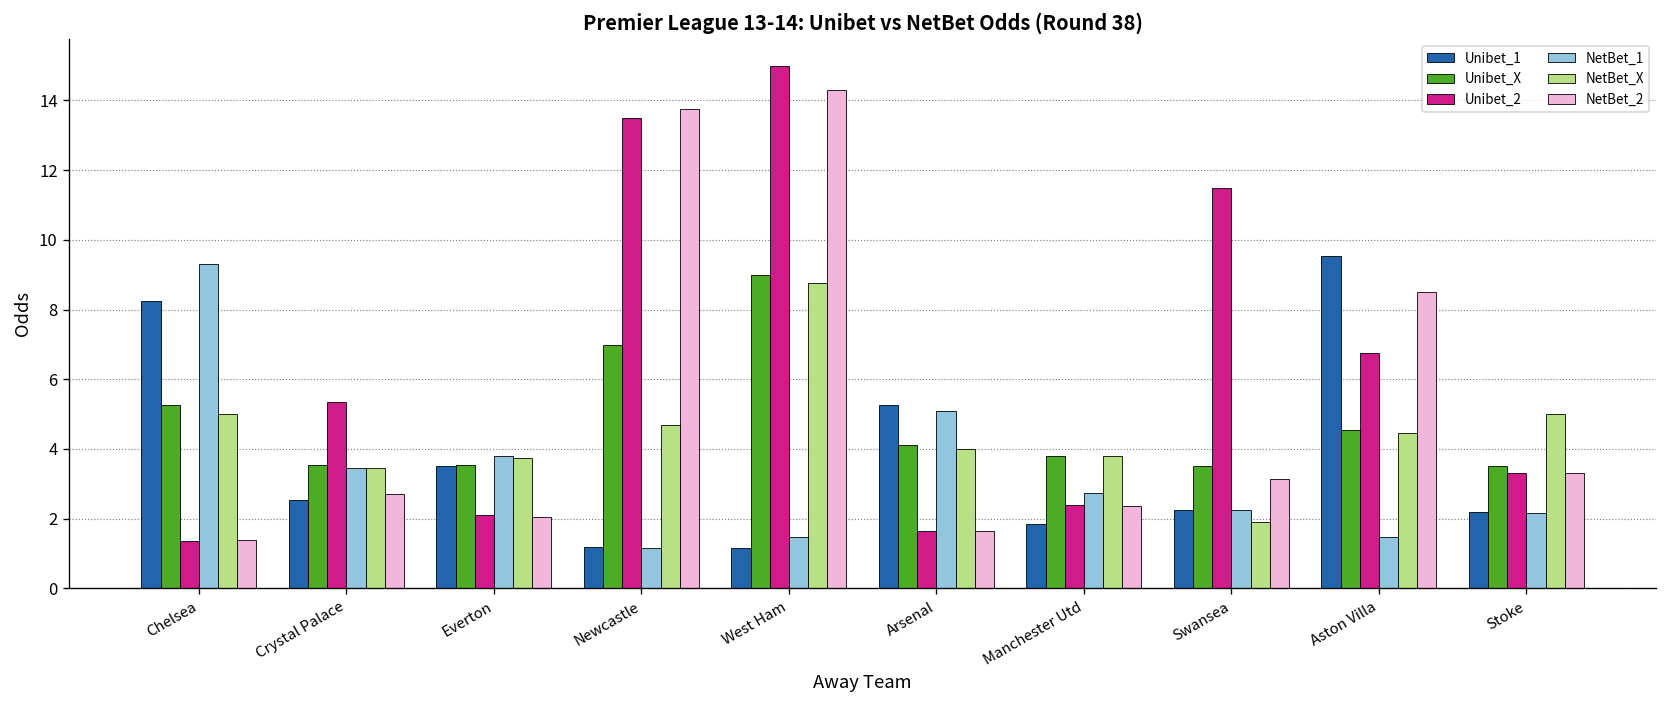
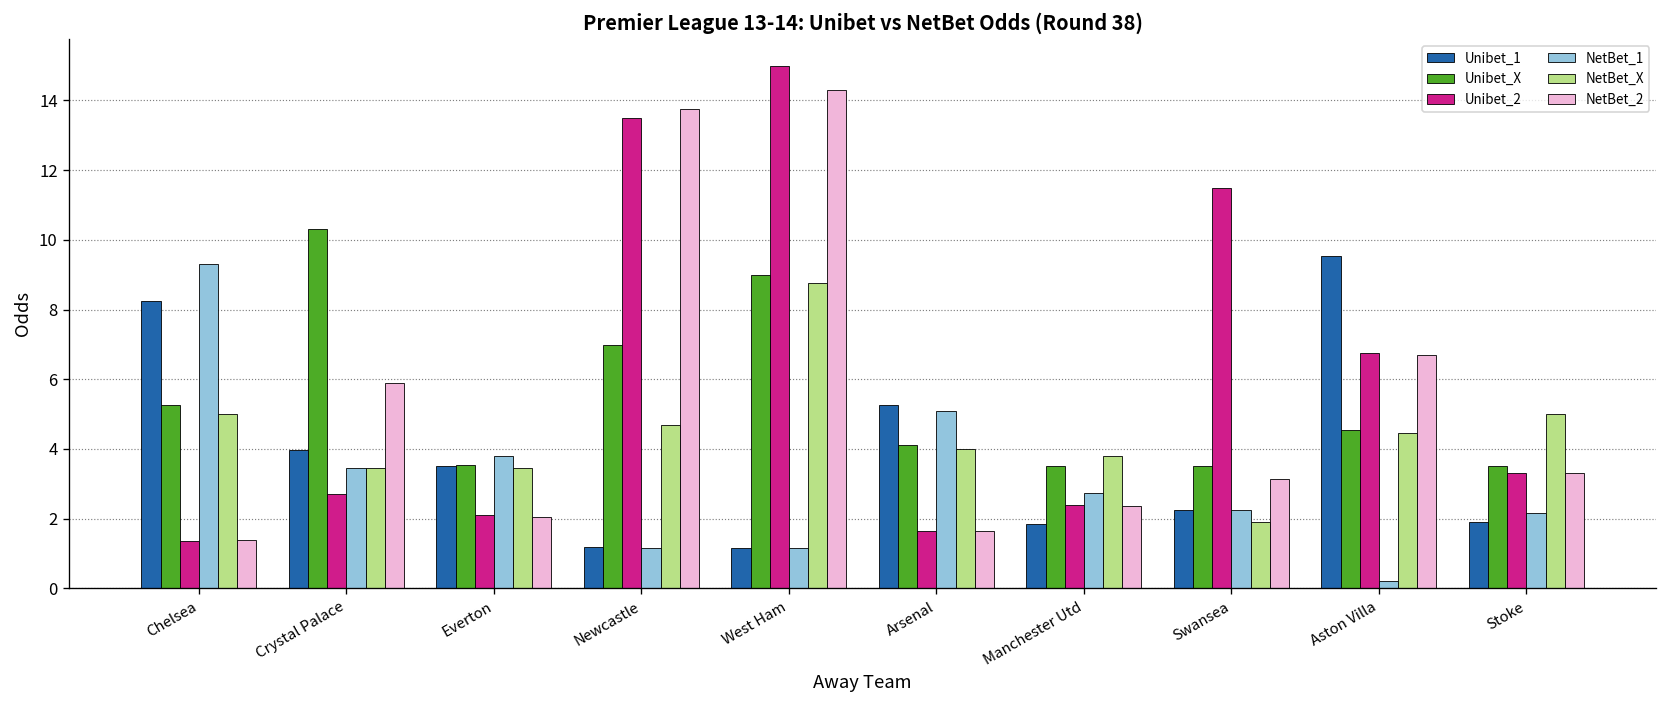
  {
    "Unibet_1": {
      "Chelsea": 8.3,
-     "Crystal Palace": 2.6,
+     "Crystal Palace": 4.0,
      "Everton": 3.5,
      "Newcastle": 1.2,
      "West Ham": 1.2,
      "Arsenal": 5.3,
      "Manchester Utd": 1.9,
      "Swansea": 2.3,
      "Aston Villa": 9.6,
-     "Stoke": 2.2
+     "Stoke": 1.9
    },
    "Unibet_X": {
      "Chelsea": 5.3,
-     "Crystal Palace": 3.6,
+     "Crystal Palace": 10.3,
      "Everton": 3.6,
      "Newcastle": 7.0,
      "West Ham": 9.0,
      "Arsenal": 4.1,
-     "Manchester Utd": 3.8,
+     "Manchester Utd": 3.5,
      "Swansea": 3.5,
      "Aston Villa": 4.6,
      "Stoke": 3.5
    },
    "Unibet_2": {
      "Chelsea": 1.4,
-     "Crystal Palace": 5.4,
+     "Crystal Palace": 2.7,
      "Everton": 2.1,
      "Newcastle": 13.5,
      "West Ham": 15.0,
      "Arsenal": 1.7,
      "Manchester Utd": 2.4,
      "Swansea": 11.5,
      "Aston Villa": 6.8,
      "Stoke": 3.3
    },
    "NetBet_1": {
      "Chelsea": 9.3,
      "Crystal Palace": 3.5,
      "Everton": 3.8,
      "Newcastle": 1.2,
-     "West Ham": 1.5,
+     "West Ham": 1.2,
      "Arsenal": 5.1,
      "Manchester Utd": 2.8,
      "Swansea": 2.3,
-     "Aston Villa": 1.5,
+     "Aston Villa": 0.2,
      "Stoke": 2.2
    },
    "NetBet_X": {
      "Chelsea": 5.0,
      "Crystal Palace": 3.5,
-     "Everton": 3.8,
+     "Everton": 3.5,
      "Newcastle": 4.7,
      "West Ham": 8.8,
      "Arsenal": 4.0,
      "Manchester Utd": 3.8,
      "Swansea": 1.9,
      "Aston Villa": 4.5,
      "Stoke": 5.0
    },
    "NetBet_2": {
      "Chelsea": 1.4,
-     "Crystal Palace": 2.7,
+     "Crystal Palace": 5.9,
      "Everton": 2.1,
      "Newcastle": 13.8,
      "West Ham": 14.3,
      "Arsenal": 1.7,
      "Manchester Utd": 2.4,
      "Swansea": 3.2,
-     "Aston Villa": 8.5,
+     "Aston Villa": 6.7,
      "Stoke": 3.3
    }
  }
